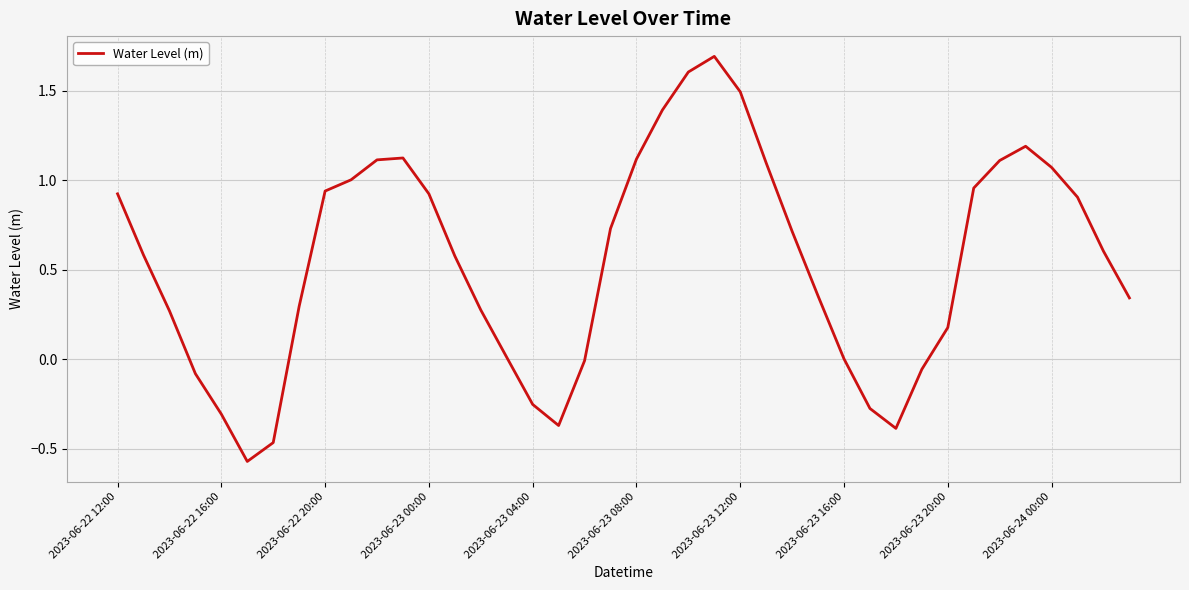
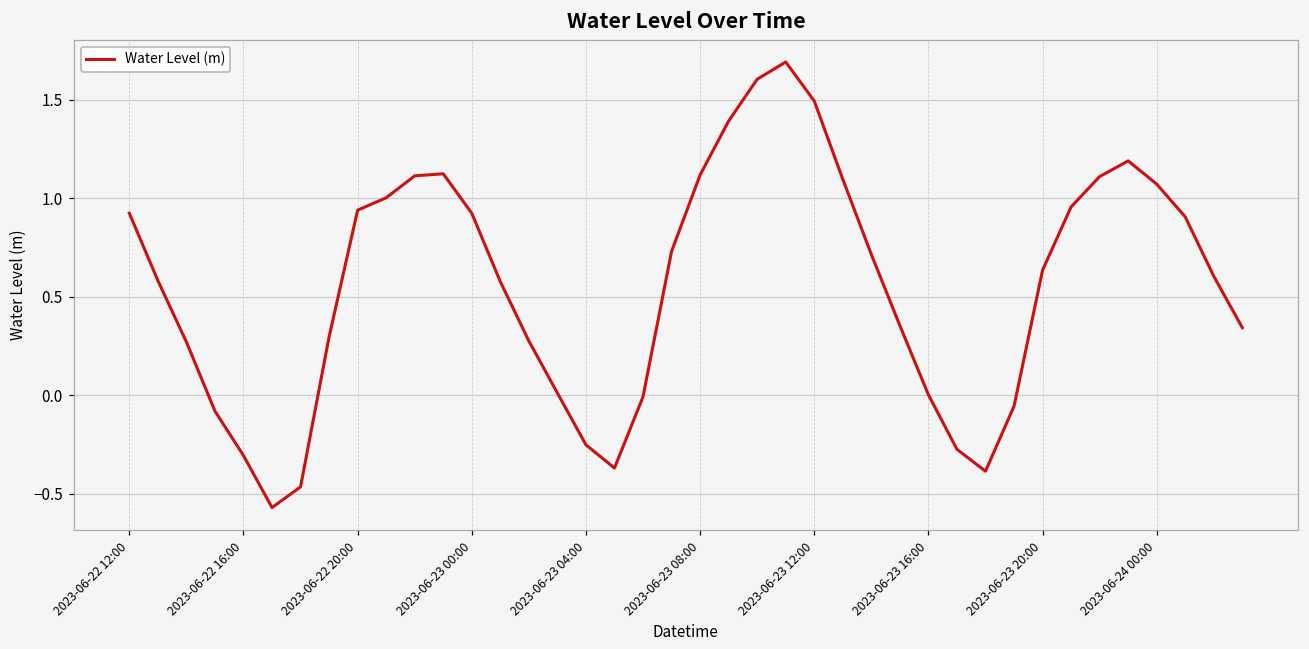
  {
    "2023-06-22 12:00": 0.92,
    "2023-06-22 16:00": -0.31,
    "2023-06-22 20:00": 0.94,
    "2023-06-23 00:00": 0.92,
    "2023-06-23 04:00": -0.25,
    "2023-06-23 08:00": 1.12,
    "2023-06-23 12:00": 1.49,
    "2023-06-23 16:00": 0.00,
-   "2023-06-23 20:00": 0.18,
+   "2023-06-23 20:00": 0.64,
    "2023-06-24 00:00": 1.07
  }
